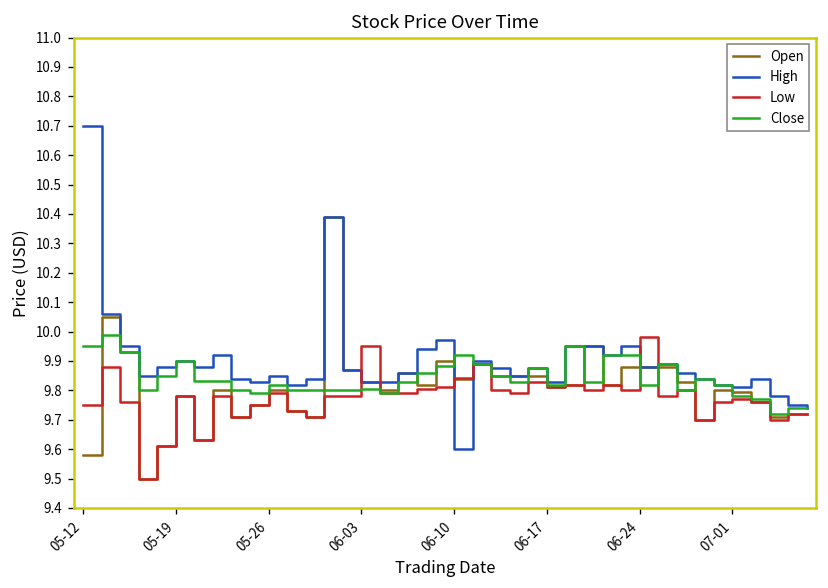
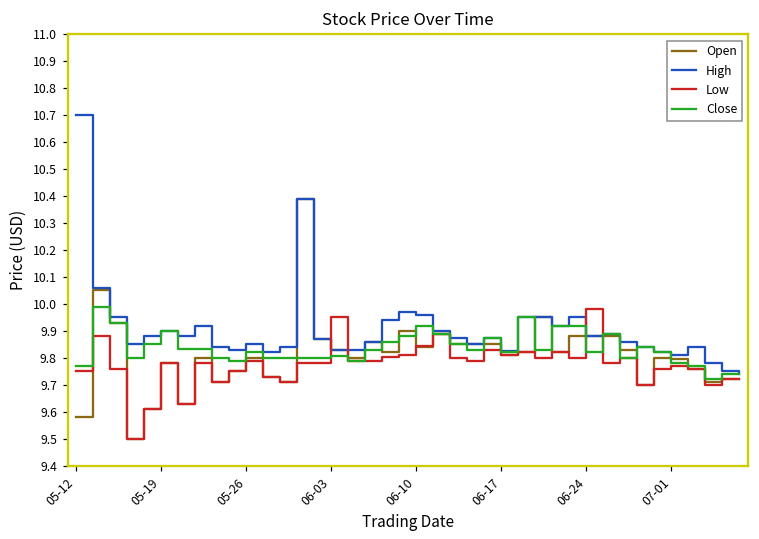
  {
    "Open": {
      "05-12": 9.58,
      "07-01": 9.80
    },
    "High": {
      "05-12": 10.70,
      "05-26": 9.85,
-     "06-10": 9.60,
+     "06-10": 9.96,
      "07-01": 9.81
    },
    "Low": {
      "05-12": 9.75,
      "06-03": 9.95,
      "06-24": 9.98
    },
    "Close": {
-     "05-12": 9.95,
+     "05-12": 9.77,
      "05-26": 9.82,
      "06-03": 9.81,
      "06-10": 9.92,
      "06-24": 9.82
    }
  }
